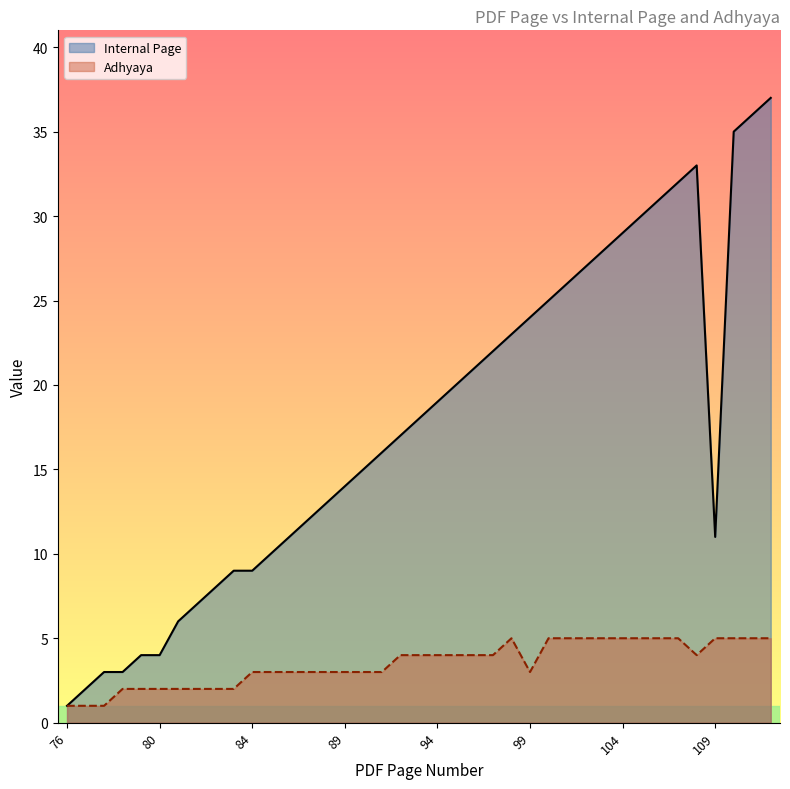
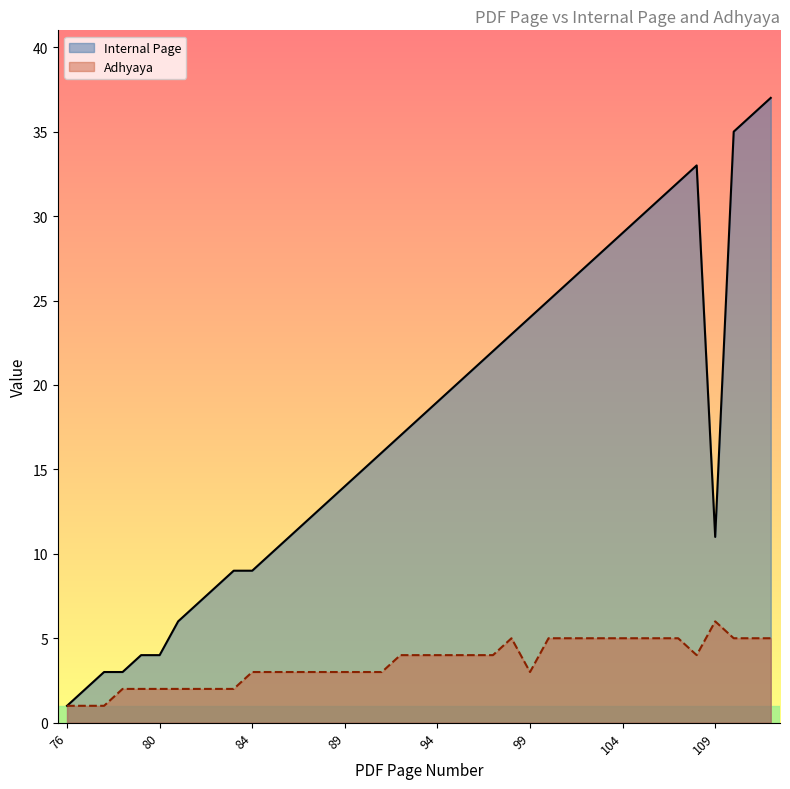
  {
    "Internal Page": {
      "80": 4,
      "89": 14,
      "94": 19,
      "99": 24,
      "104": 29,
      "109": 11
    },
    "Adhyaya": {
      "80": 2,
      "89": 3,
      "94": 4,
      "99": 3,
      "104": 5,
-     "109": 5
+     "109": 6
    }
  }
